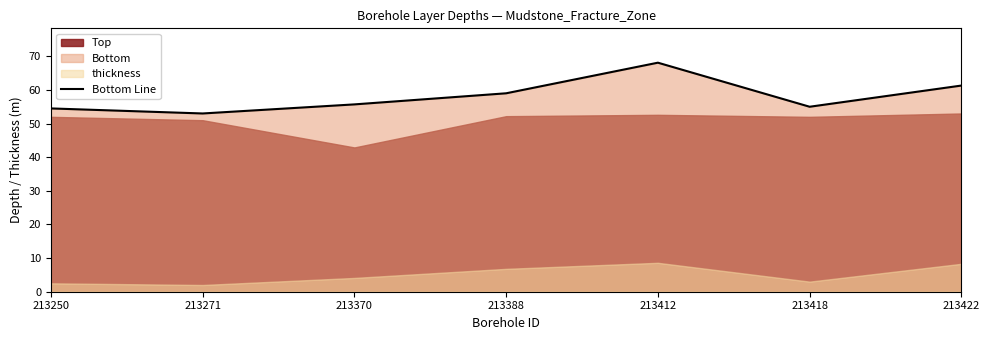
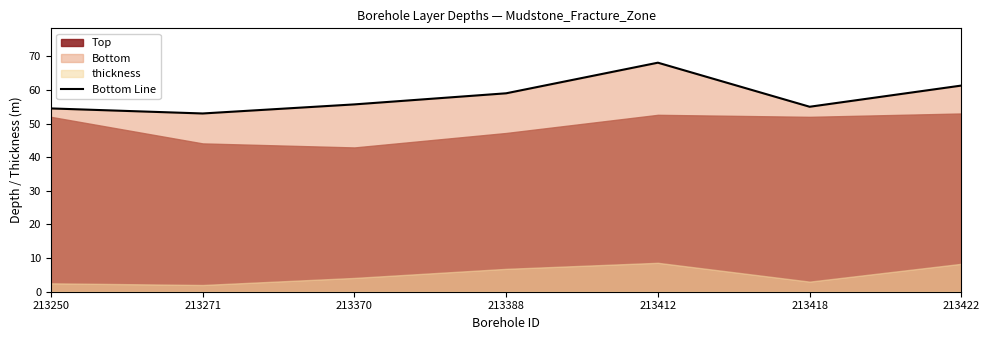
  {
    "Top": {
      "213250": 52,
-     "213271": 51,
+     "213271": 44,
      "213370": 43,
-     "213388": 52,
+     "213388": 47,
      "213412": 53,
      "213418": 52,
      "213422": 53
    }
  }
